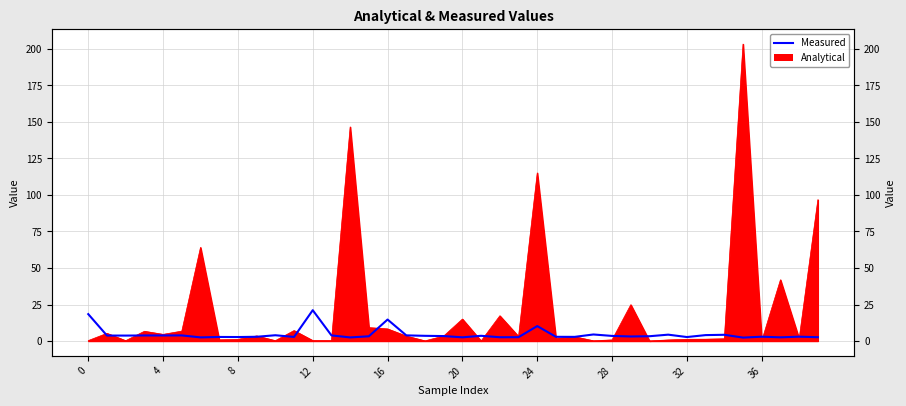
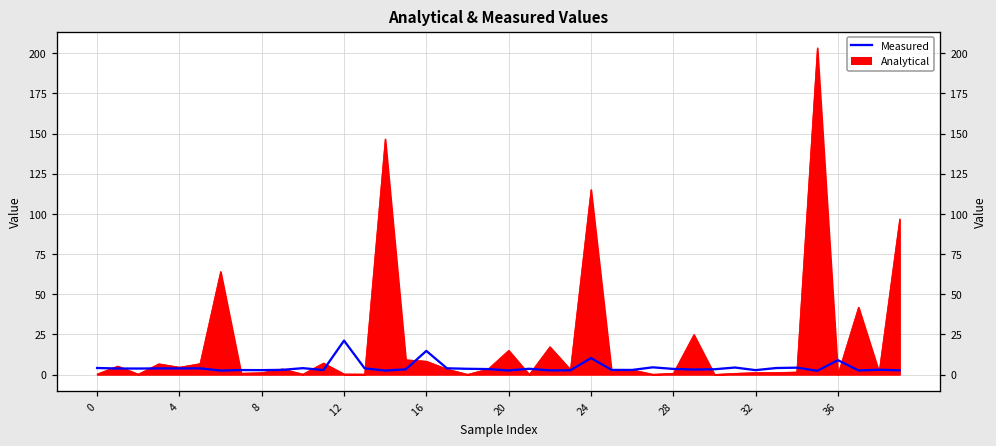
  {
    "Analytical": {
      "0": 0,
      "12": 0,
      "16": 8,
      "20": 15,
      "24": 115,
      "28": 1,
      "36": 0
    },
    "Measured": {
-     "0": 18,
+     "0": 4,
      "12": 21,
      "16": 15,
      "20": 3,
      "24": 10,
      "28": 3,
-     "36": 3
+     "36": 9
    }
  }
